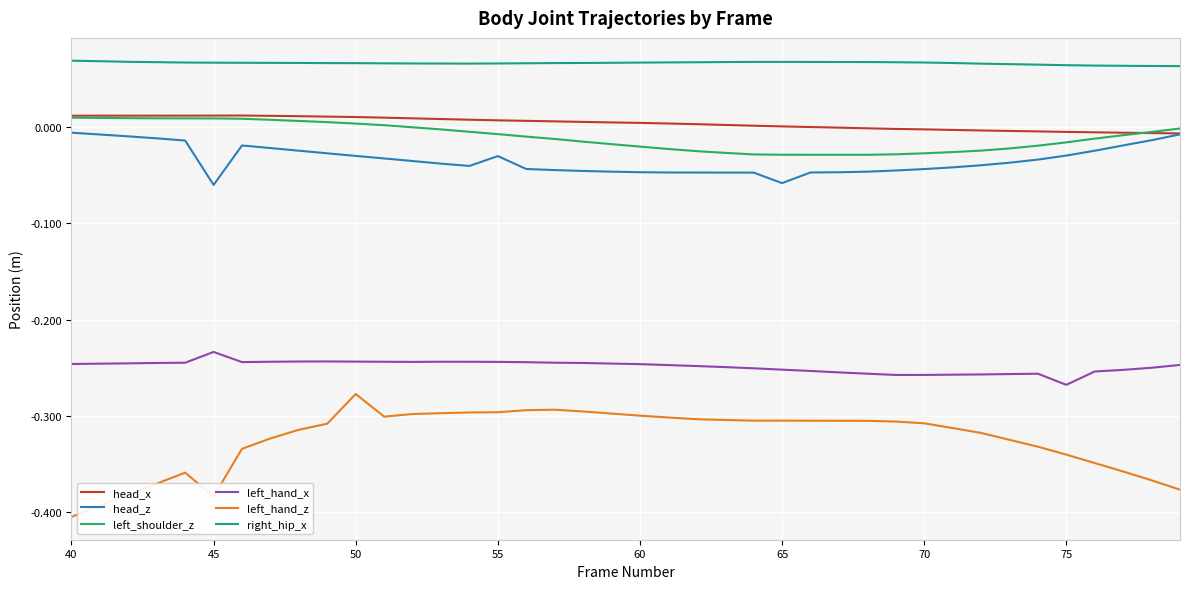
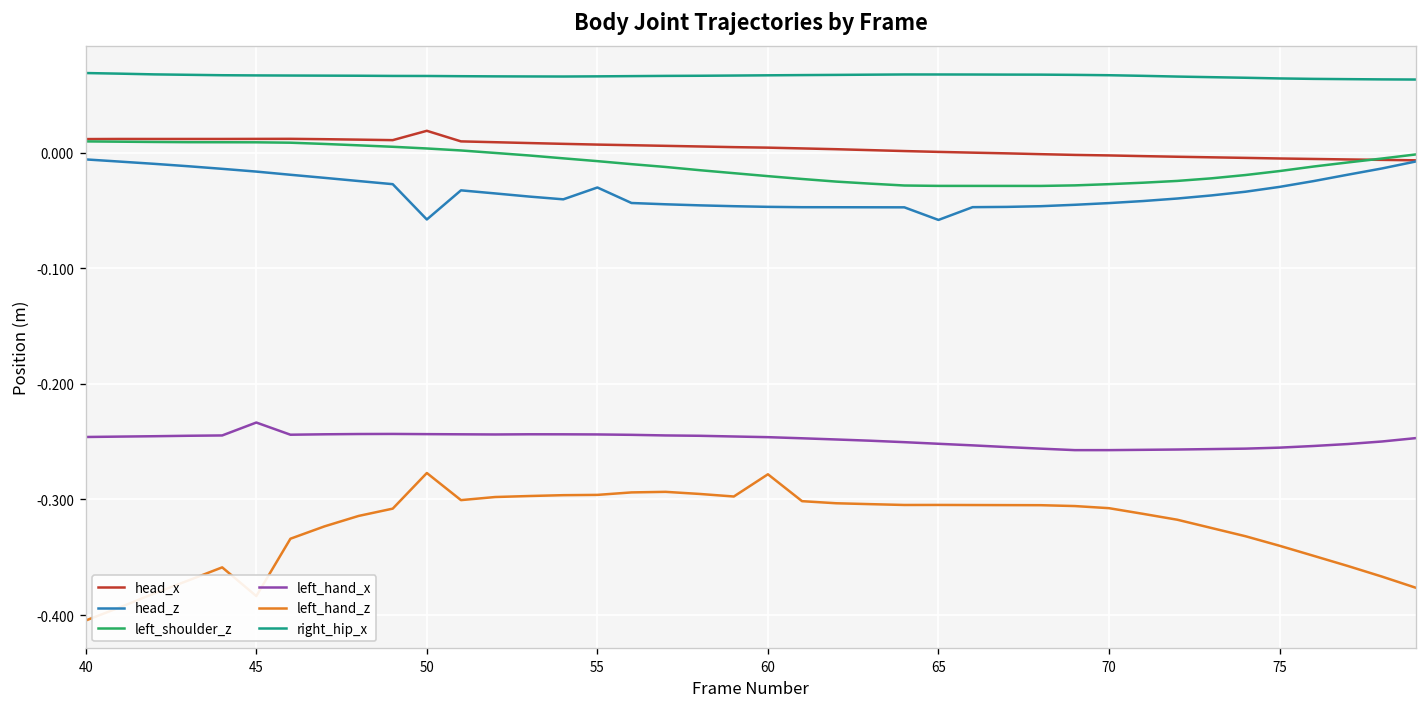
  {
    "head_x": {
      "45": 0.01,
-     "50": 0.01,
+     "50": 0.02,
      "55": 0.01,
      "60": 0.00,
      "65": 0.00,
      "70": 0.00,
      "75": -0.01
    },
    "head_z": {
      "40": -0.01,
-     "45": -0.06,
-     "50": -0.03,
+     "45": -0.02,
+     "50": -0.06,
      "55": -0.03,
      "60": -0.05,
      "65": -0.06,
      "70": -0.04,
      "75": -0.03
    },
    "left_hand_x": {
      "40": -0.25,
      "45": -0.23,
      "50": -0.24,
      "55": -0.24,
      "60": -0.25,
      "65": -0.25,
      "70": -0.26,
-     "75": -0.27
+     "75": -0.26
    },
    "left_hand_z": {
      "40": -0.40,
      "50": -0.28,
      "55": -0.30,
-     "60": -0.30,
+     "60": -0.28,
      "65": -0.30,
      "70": -0.31,
      "75": -0.34
    }
  }
